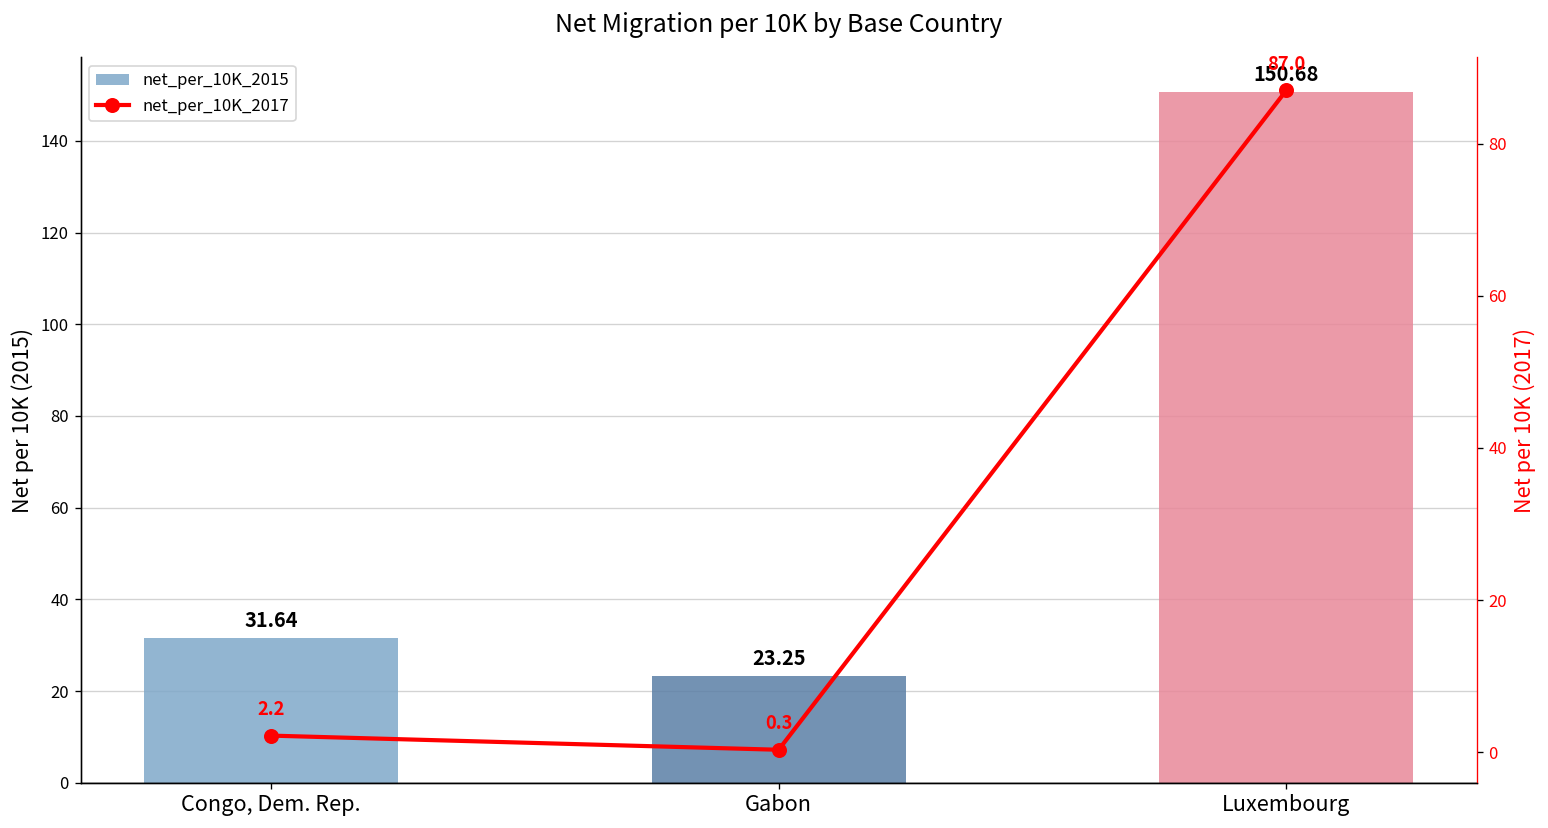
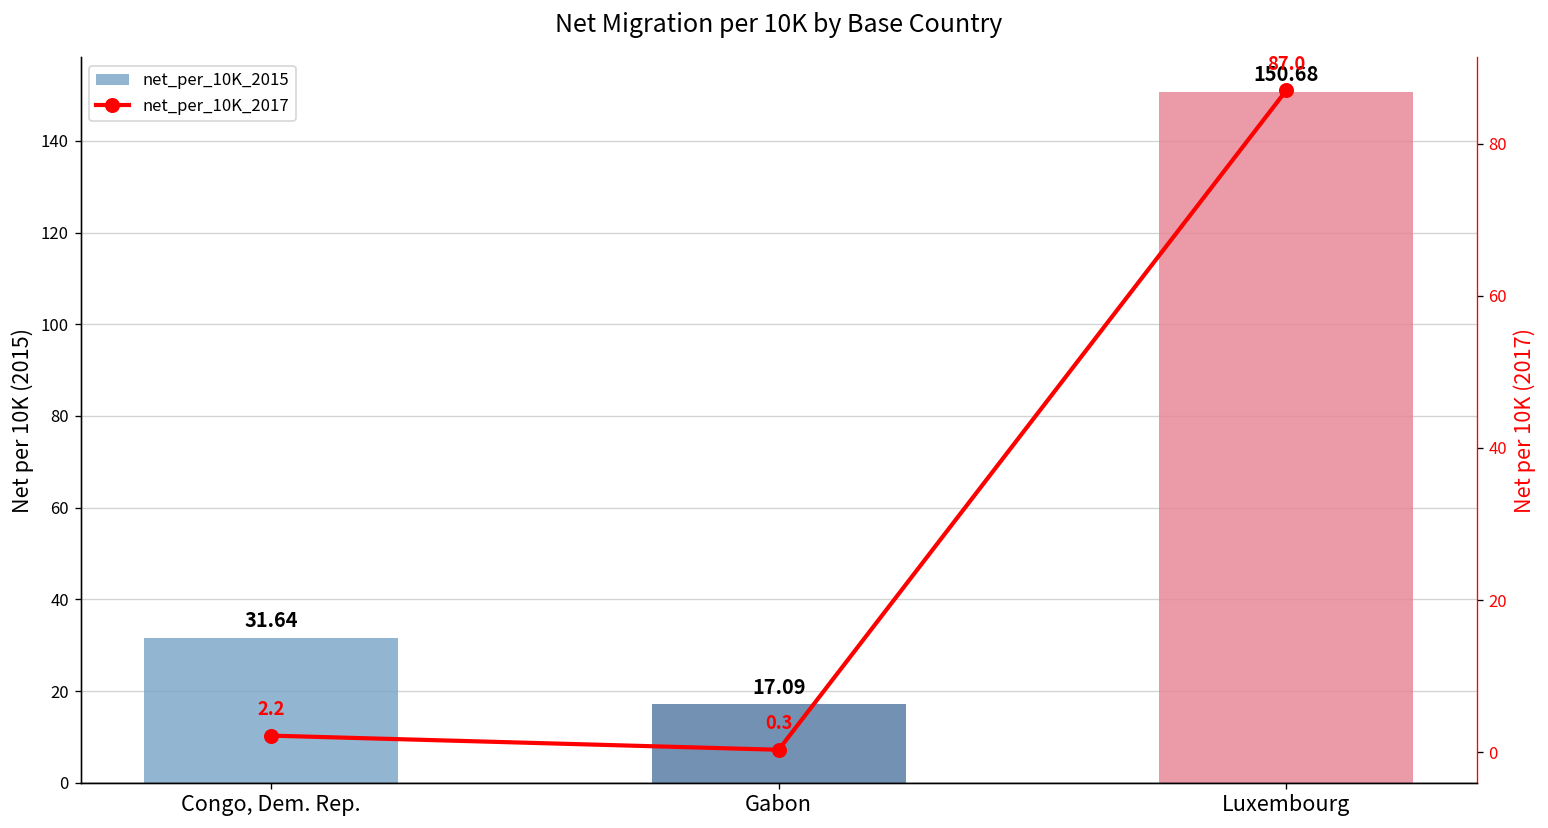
  {
    "net_per_10K_2015": {
      "Congo, Dem. Rep.": 31.64,
-     "Gabon": 23.25
+     "Gabon": 17.09
    },
    "net_per_10K_2017": {
      "Congo, Dem. Rep.": 2.2,
      "Gabon": 0.3
    }
  }
